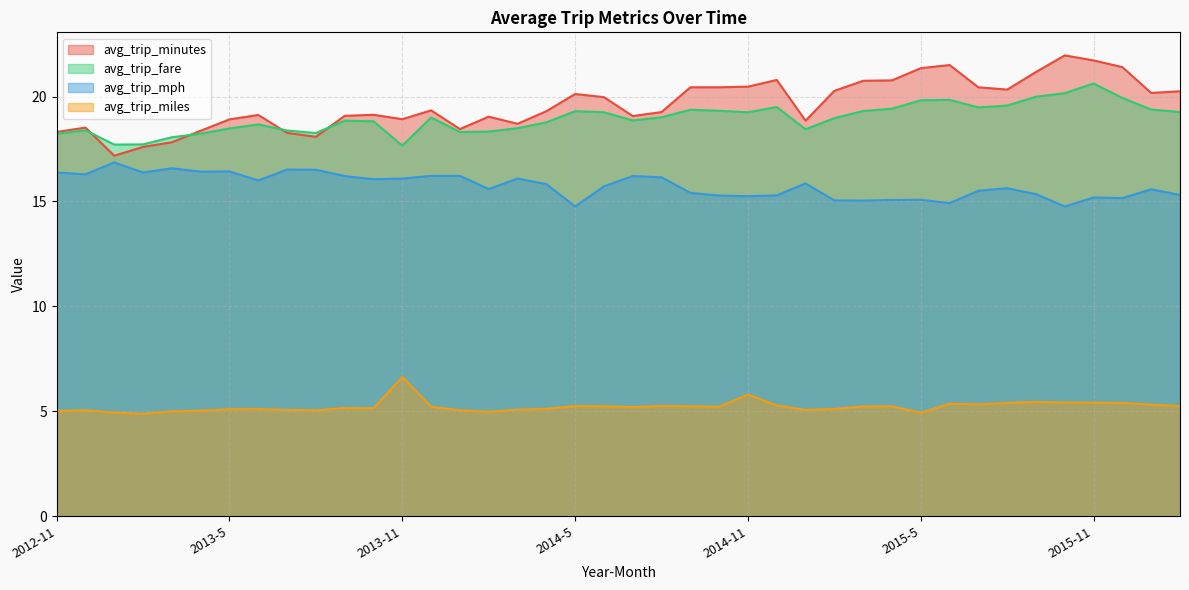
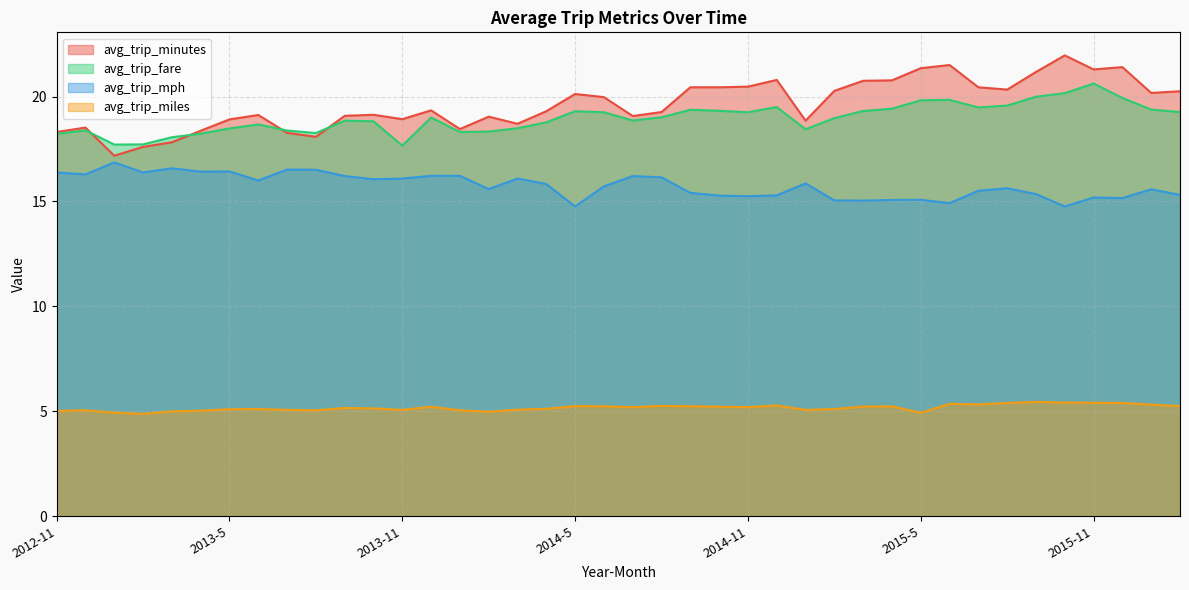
  {
    "avg_trip_minutes": {
      "2013-5": 18.9,
      "2013-11": 18.9,
      "2014-5": 20.1,
      "2014-11": 20.5,
      "2015-5": 21.4,
-     "2015-11": 21.7
+     "2015-11": 21.3
    },
    "avg_trip_fare": {
      "2013-5": 18.5,
      "2013-11": 17.7,
      "2014-5": 19.3,
      "2014-11": 19.3,
      "2015-5": 19.8,
      "2015-11": 20.6
    },
    "avg_trip_mph": {
      "2012-11": 16.4,
      "2013-5": 16.4,
      "2013-11": 16.1,
      "2014-5": 14.8,
      "2014-11": 15.3,
      "2015-5": 15.1,
      "2015-11": 15.2
    },
    "avg_trip_miles": {
      "2012-11": 5.0,
      "2013-5": 5.1,
-     "2013-11": 6.6,
+     "2013-11": 5.1,
      "2014-5": 5.3,
-     "2014-11": 5.8,
+     "2014-11": 5.2,
      "2015-5": 4.9,
      "2015-11": 5.4
    }
  }
